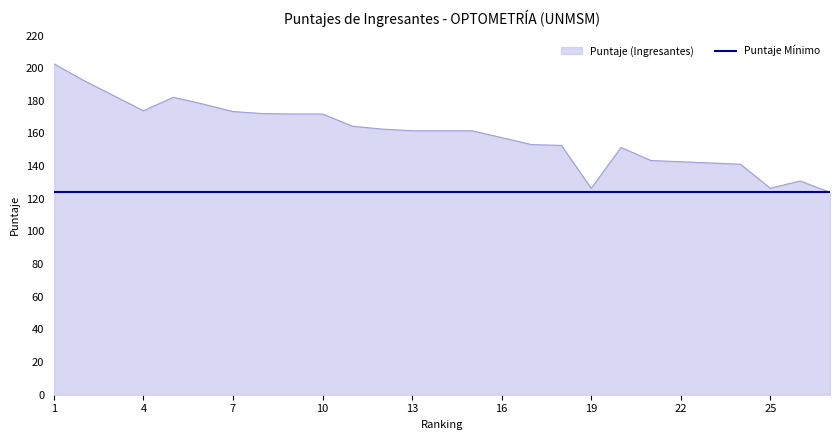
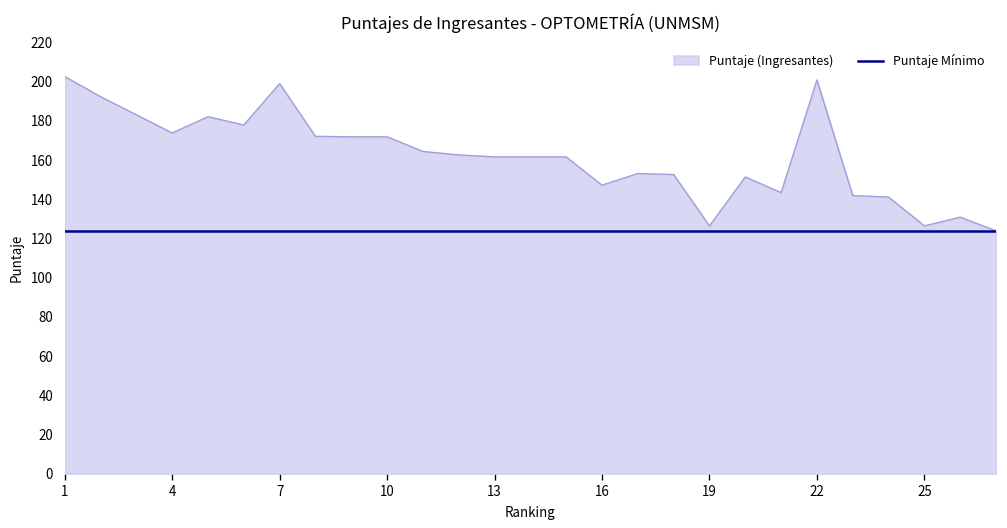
  {
    "Puntaje (Ingresantes)": {
      "1": 203,
      "4": 174,
-     "7": 173,
+     "7": 199,
      "10": 172,
      "13": 162,
-     "16": 157,
+     "16": 147,
      "19": 126,
-     "22": 143,
+     "22": 201,
      "25": 126
    },
    "Puntaje Mínimo": {
      "1": 124,
      "4": 124,
      "7": 124,
      "10": 124,
      "13": 124,
      "16": 124,
      "19": 124,
      "22": 124,
      "25": 124
    }
  }
